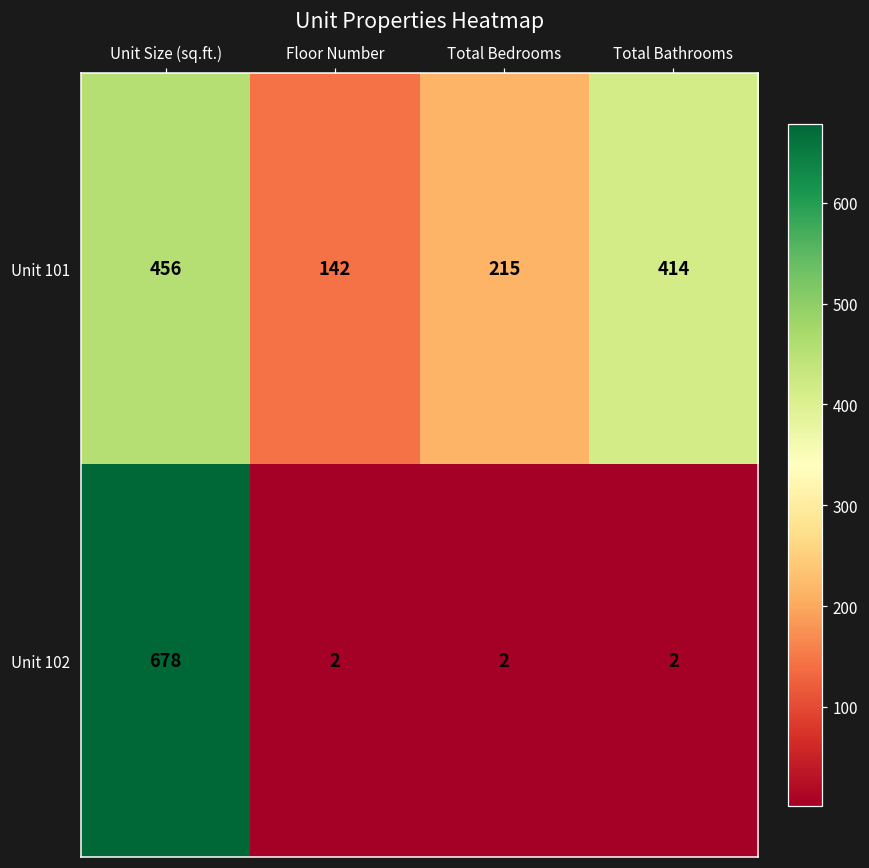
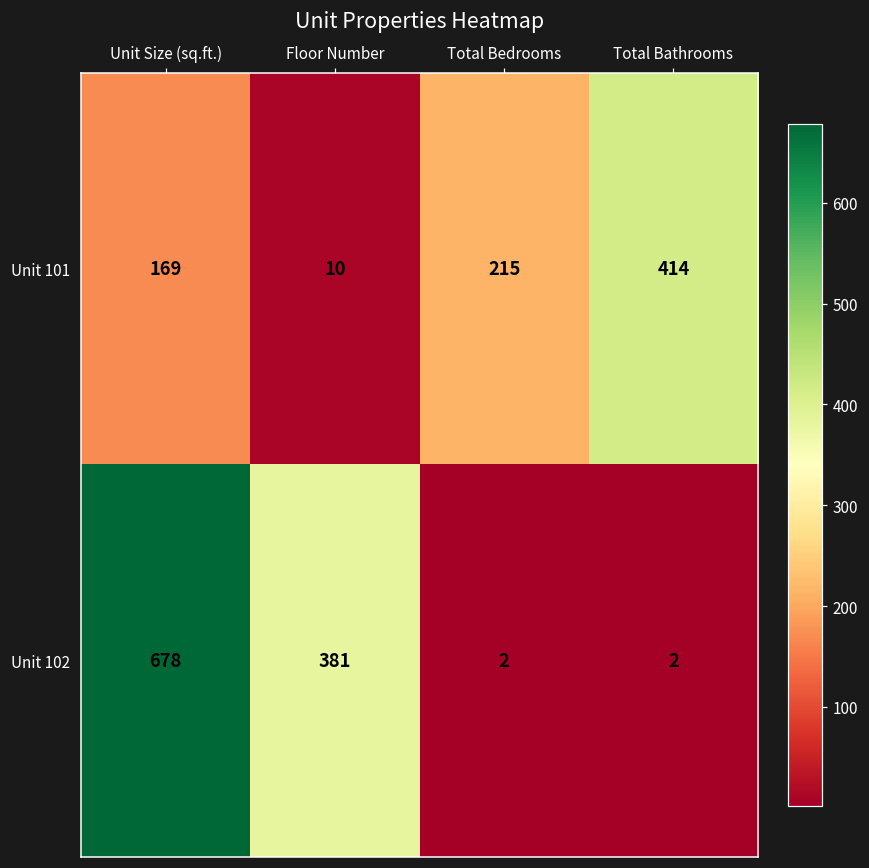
  {
    "Unit 101": {
-     "Unit Size (sq.ft.)": 456,
-     "Floor Number": 142,
+     "Unit Size (sq.ft.)": 169,
+     "Floor Number": 10,
      "Total Bedrooms": 215,
      "Total Bathrooms": 414
    },
    "Unit 102": {
      "Unit Size (sq.ft.)": 678,
-     "Floor Number": 2,
+     "Floor Number": 381,
      "Total Bedrooms": 2,
      "Total Bathrooms": 2
    }
  }
